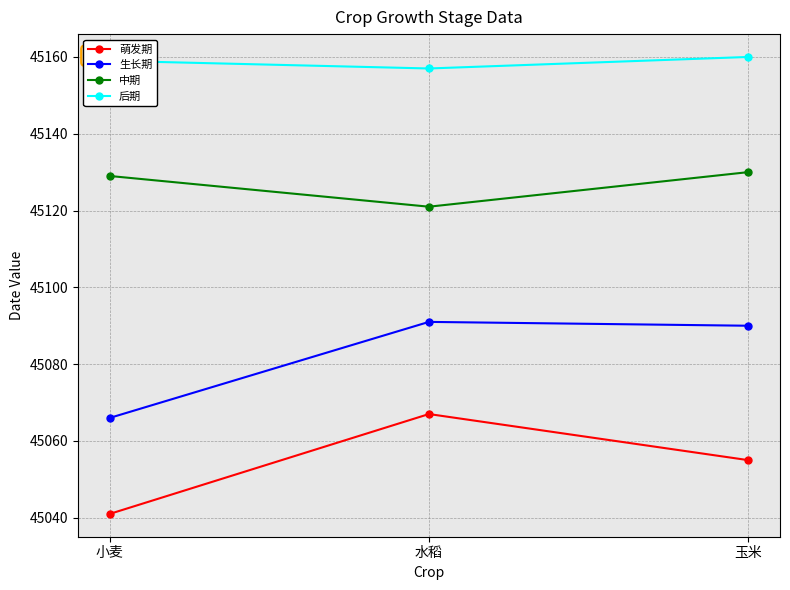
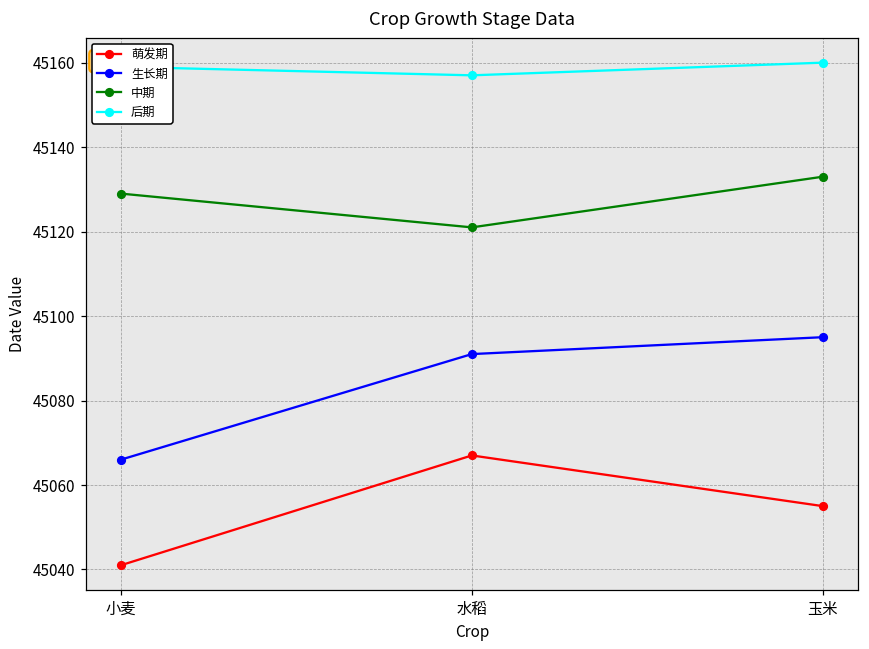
  {
    "萌发期": {
      "小麦": 45041,
      "水稻": 45067,
      "玉米": 45055
    },
    "生长期": {
      "小麦": 45066,
      "水稻": 45091,
-     "玉米": 45090
+     "玉米": 45095
    },
    "中期": {
      "小麦": 45129,
      "水稻": 45121,
-     "玉米": 45130
+     "玉米": 45133
    },
    "后期": {
      "水稻": 45157,
      "玉米": 45160
    }
  }
